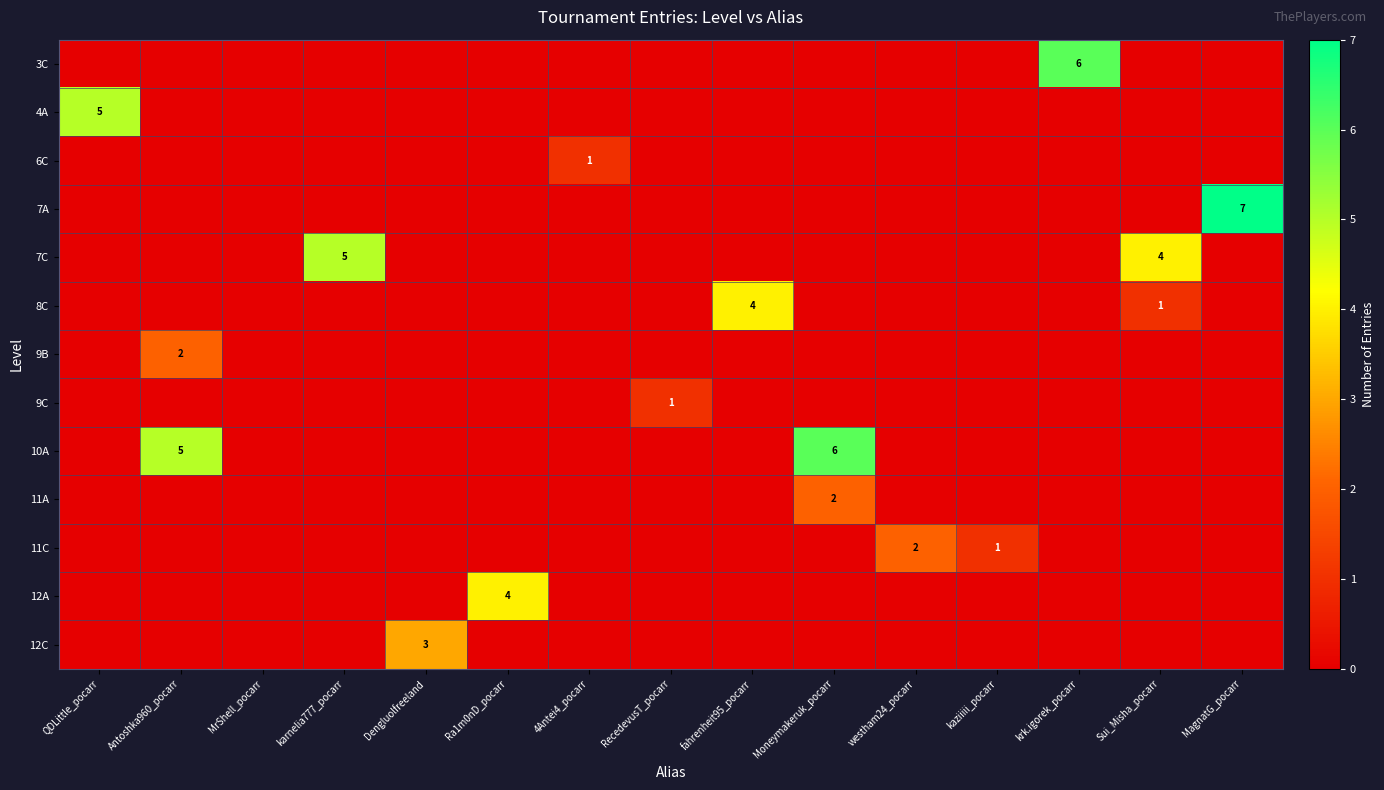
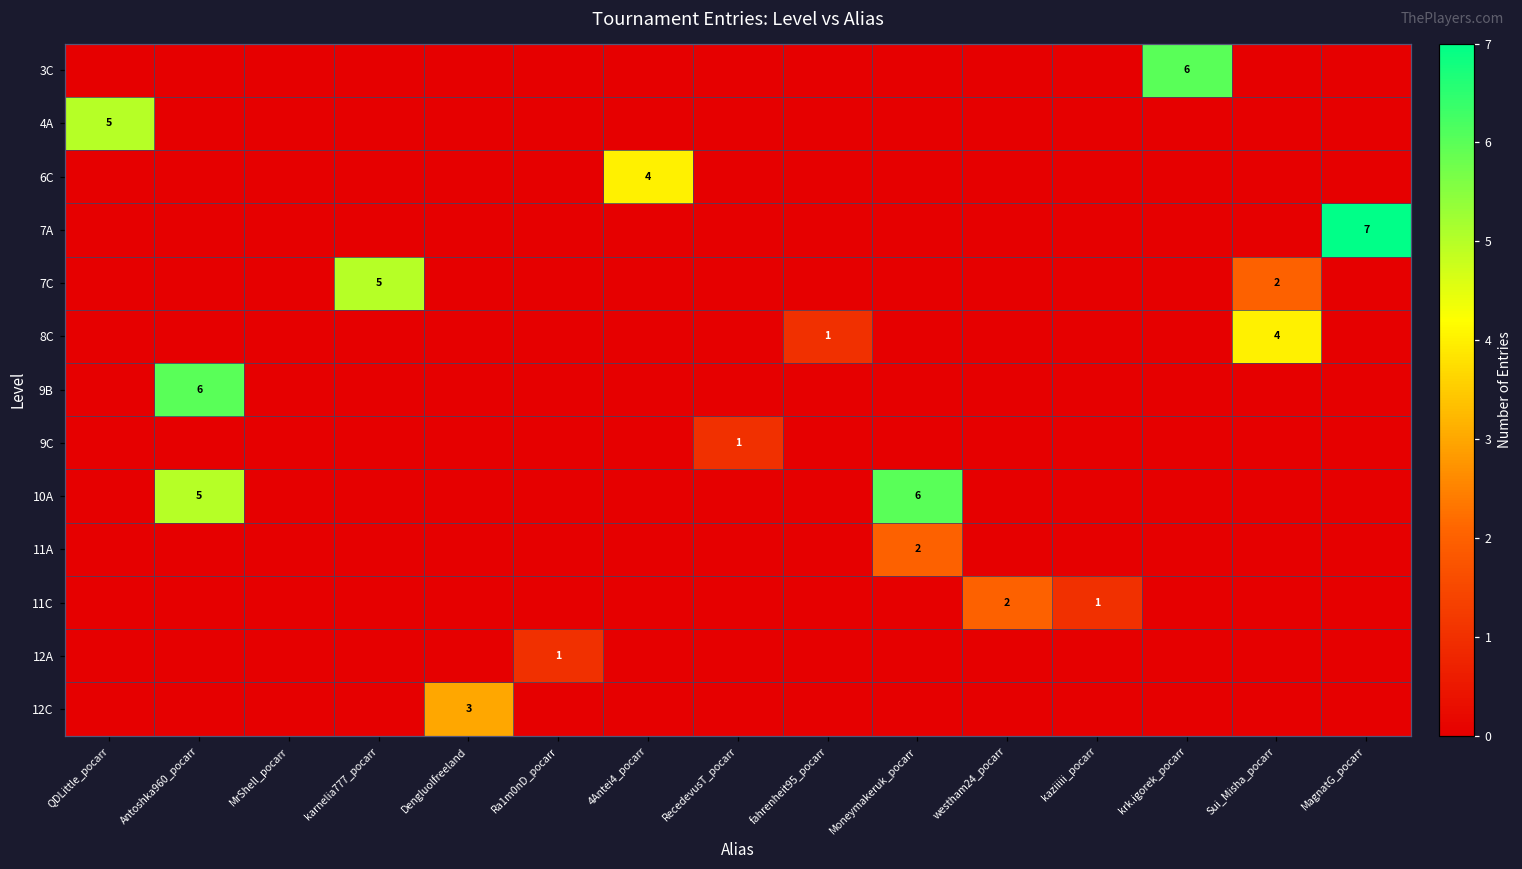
  {
    "3C": {
      "krk.igorek_pocarr": 6
    },
    "4A": {
      "QDLittle_pocarr": 5
    },
    "6C": {
-     "4Antei4_pocarr": 1
+     "4Antei4_pocarr": 4
    },
    "7A": {
      "MagnatG_pocarr": 7
    },
    "7C": {
      "karnelia777_pocarr": 5,
-     "Sui_Misha_pocarr": 4
+     "Sui_Misha_pocarr": 2
    },
    "8C": {
-     "fahrenheit95_pocarr": 4,
-     "Sui_Misha_pocarr": 1
+     "fahrenheit95_pocarr": 1,
+     "Sui_Misha_pocarr": 4
    },
    "9B": {
-     "Antoshka960_pocarr": 2
+     "Antoshka960_pocarr": 6
    },
    "9C": {
      "RecedevusT_pocarr": 1
    },
    "10A": {
      "Antoshka960_pocarr": 5,
      "Moneymakeruk_pocarr": 6
    },
    "11A": {
      "Moneymakeruk_pocarr": 2
    },
    "11C": {
      "westham24_pocarr": 2,
      "kaziiiii_pocarr": 1
    },
    "12A": {
-     "Ra1m0nD_pocarr": 4
+     "Ra1m0nD_pocarr": 1
    },
    "12C": {
      "Dengluolfreeland": 3
    }
  }
